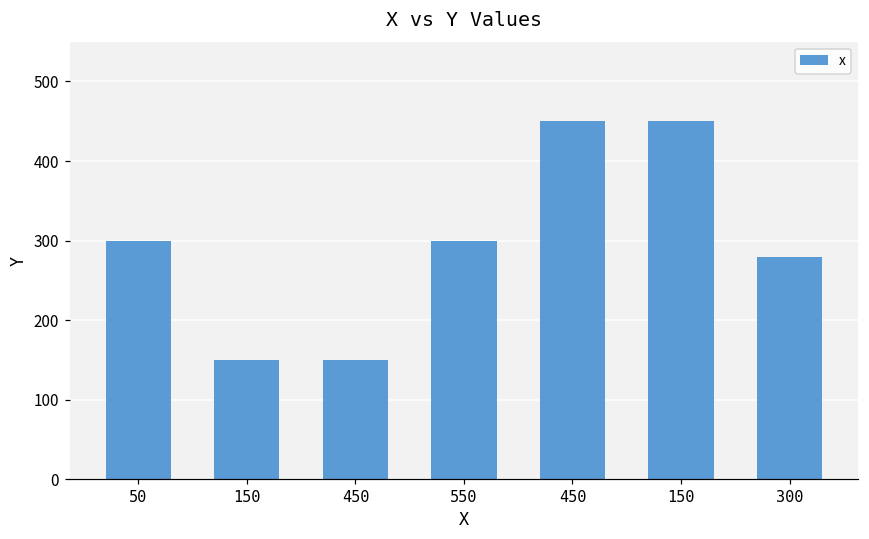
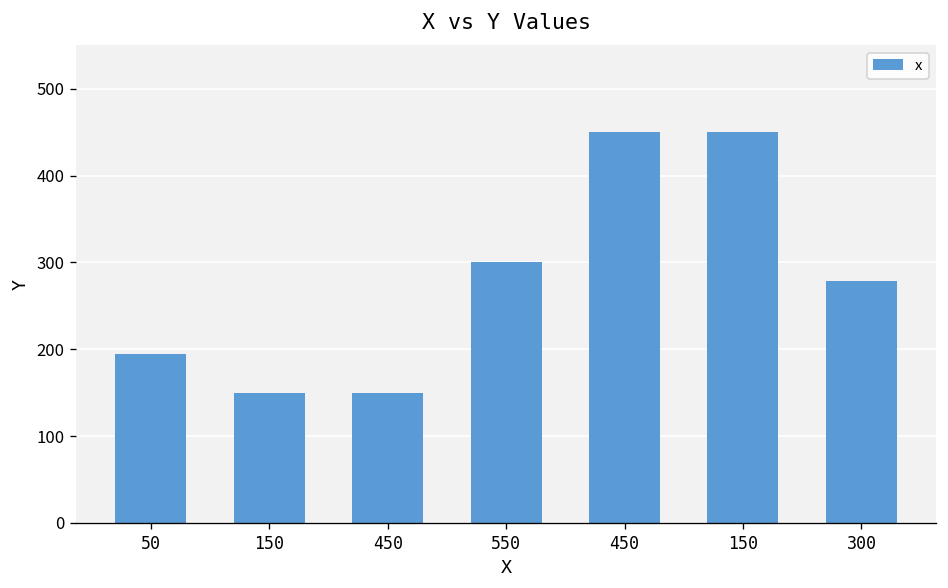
  {
-   "50": 300,
+   "50": 200,
    "550": 300,
    "300": 280
  }
